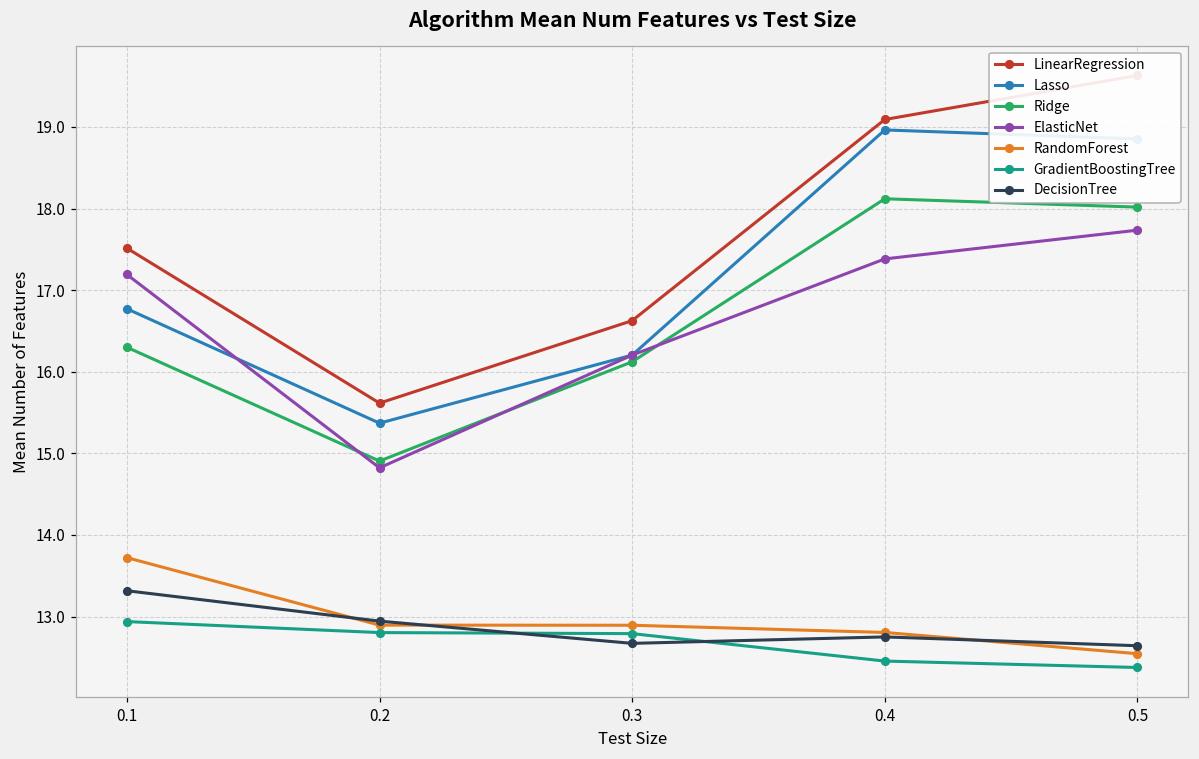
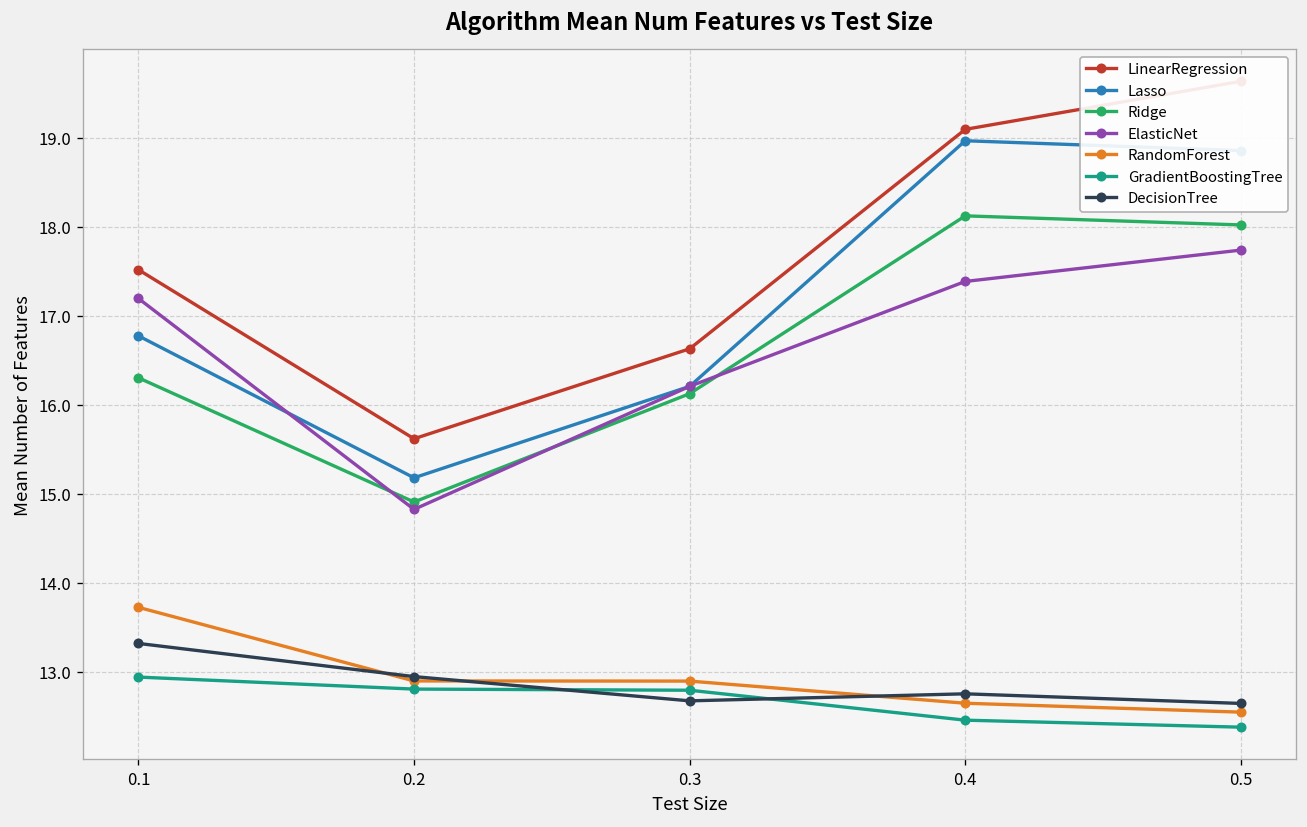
  {
    "LinearRegression": {
      "0.1": 17.5,
      "0.2": 15.6,
      "0.3": 16.6,
      "0.4": 19.1
    },
    "Lasso": {
      "0.1": 16.8,
-     "0.2": 15.4,
+     "0.2": 15.2,
      "0.4": 19.0
    },
    "ElasticNet": {
      "0.1": 17.2,
      "0.2": 14.8,
      "0.4": 17.4,
      "0.5": 17.7
    },
    "RandomForest": {
      "0.1": 13.7,
      "0.2": 12.9,
      "0.3": 12.9,
-     "0.4": 12.8,
+     "0.4": 12.6,
      "0.5": 12.5
    },
    "DecisionTree": {
      "0.1": 13.3,
      "0.2": 12.9,
      "0.3": 12.7,
      "0.4": 12.8,
      "0.5": 12.6
    }
  }
